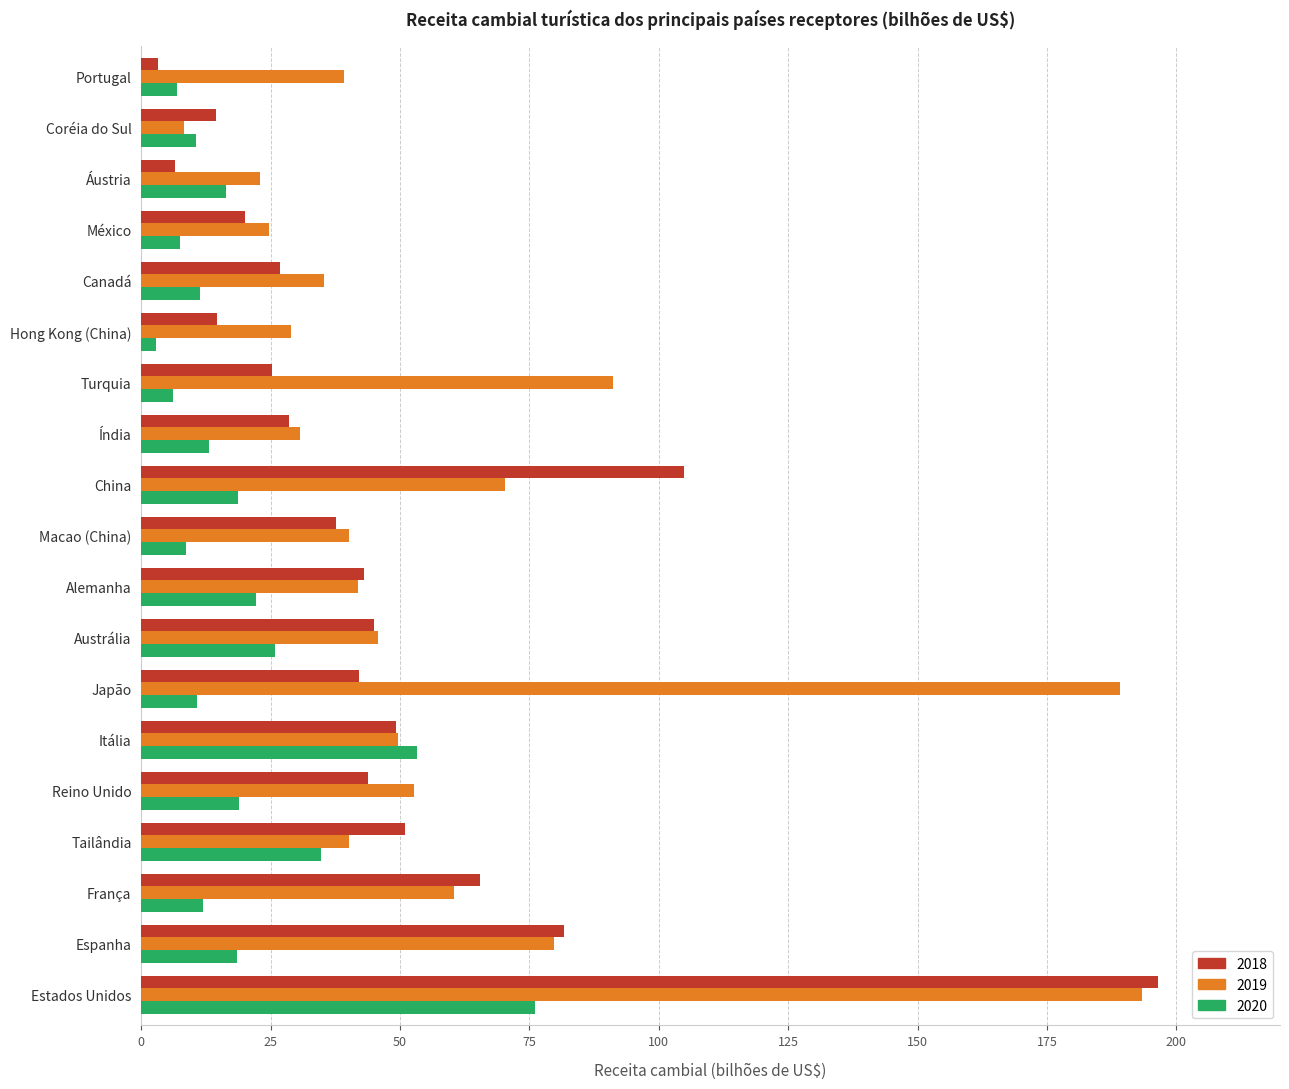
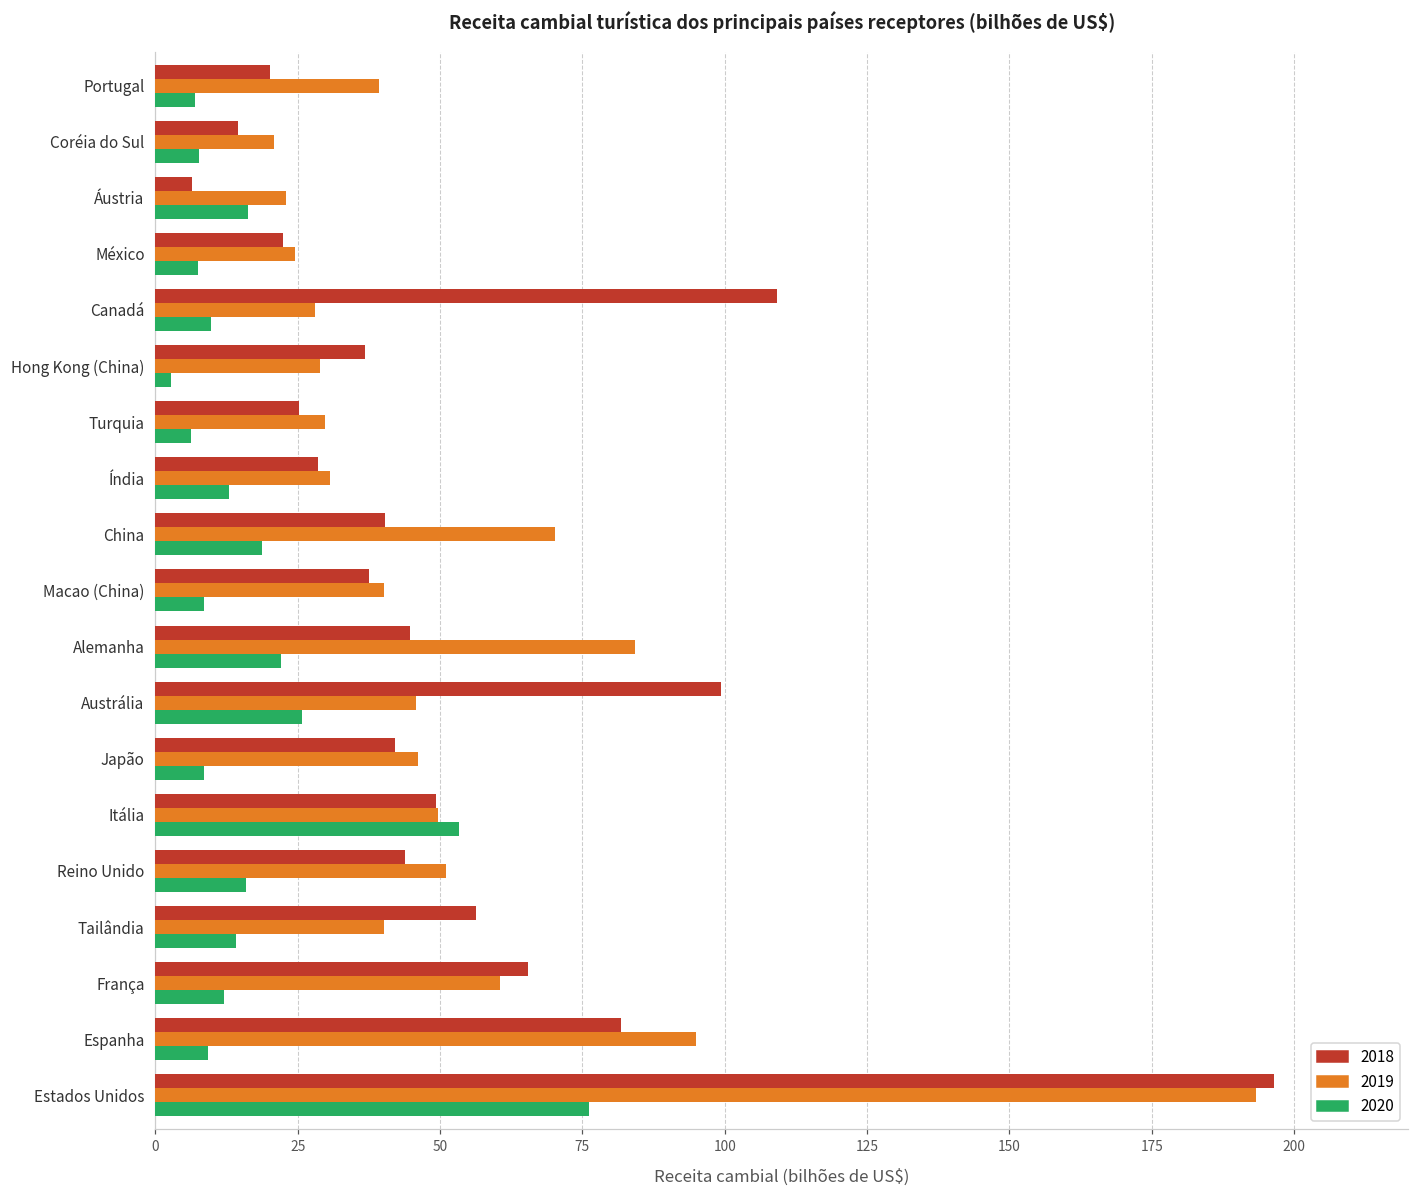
  {
    "2018": {
-     "Portugal": 3,
+     "Portugal": 20,
      "Coréia do Sul": 15,
      "Áustria": 7,
-     "México": 20,
-     "Canadá": 27,
-     "Hong Kong (China)": 15,
+     "México": 23,
+     "Canadá": 109,
+     "Hong Kong (China)": 37,
      "Turquia": 25,
      "Índia": 29,
-     "China": 105,
+     "China": 40,
      "Macao (China)": 38,
-     "Alemanha": 43,
-     "Austrália": 45,
+     "Alemanha": 45,
+     "Austrália": 99,
      "Japão": 42,
      "Itália": 49,
      "Reino Unido": 44,
-     "Tailândia": 51,
+     "Tailândia": 56,
      "França": 66,
      "Espanha": 82,
      "Estados Unidos": 197
    },
    "2019": {
      "Portugal": 39,
-     "Coréia do Sul": 8,
+     "Coréia do Sul": 21,
      "Áustria": 23,
      "México": 25,
-     "Canadá": 35,
+     "Canadá": 28,
      "Hong Kong (China)": 29,
-     "Turquia": 91,
+     "Turquia": 30,
      "Índia": 31,
      "China": 70,
      "Macao (China)": 40,
-     "Alemanha": 42,
+     "Alemanha": 84,
      "Austrália": 46,
-     "Japão": 189,
+     "Japão": 46,
      "Itália": 50,
-     "Reino Unido": 53,
+     "Reino Unido": 51,
      "Tailândia": 40,
      "França": 61,
-     "Espanha": 80,
+     "Espanha": 95,
      "Estados Unidos": 193
    },
    "2020": {
      "Portugal": 7,
-     "Coréia do Sul": 11,
+     "Coréia do Sul": 8,
      "Áustria": 16,
      "México": 8,
-     "Canadá": 11,
+     "Canadá": 10,
      "Hong Kong (China)": 3,
      "Turquia": 6,
      "Índia": 13,
      "China": 19,
      "Macao (China)": 9,
      "Alemanha": 22,
      "Austrália": 26,
-     "Japão": 11,
+     "Japão": 9,
      "Itália": 53,
-     "Reino Unido": 19,
-     "Tailândia": 35,
+     "Reino Unido": 16,
+     "Tailândia": 14,
      "França": 12,
-     "Espanha": 19,
+     "Espanha": 9,
      "Estados Unidos": 76
    }
  }
